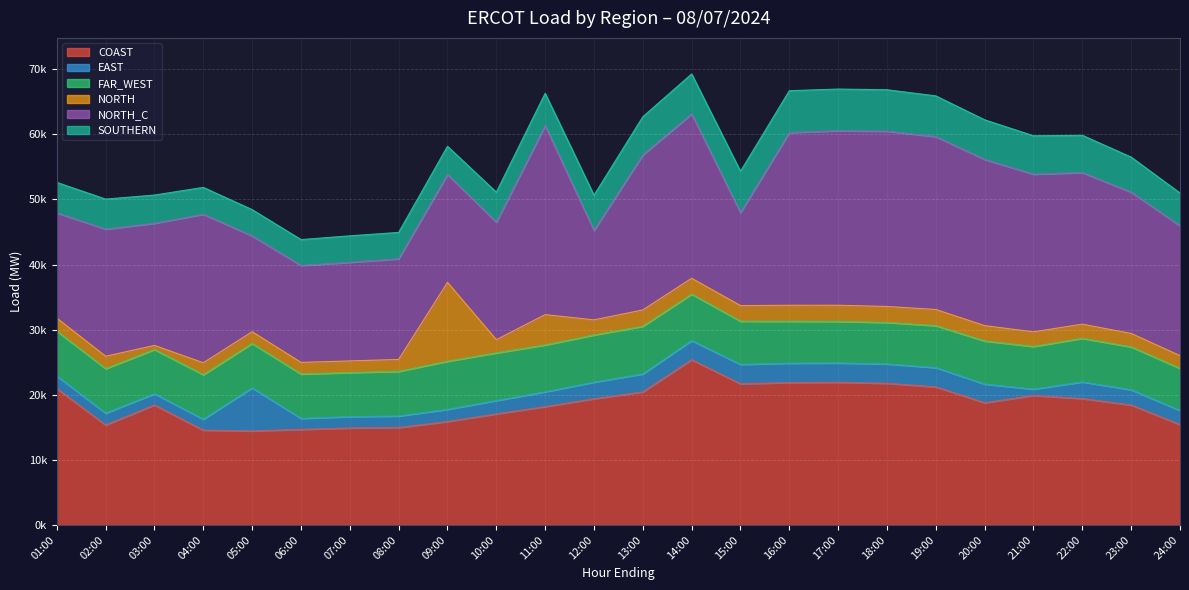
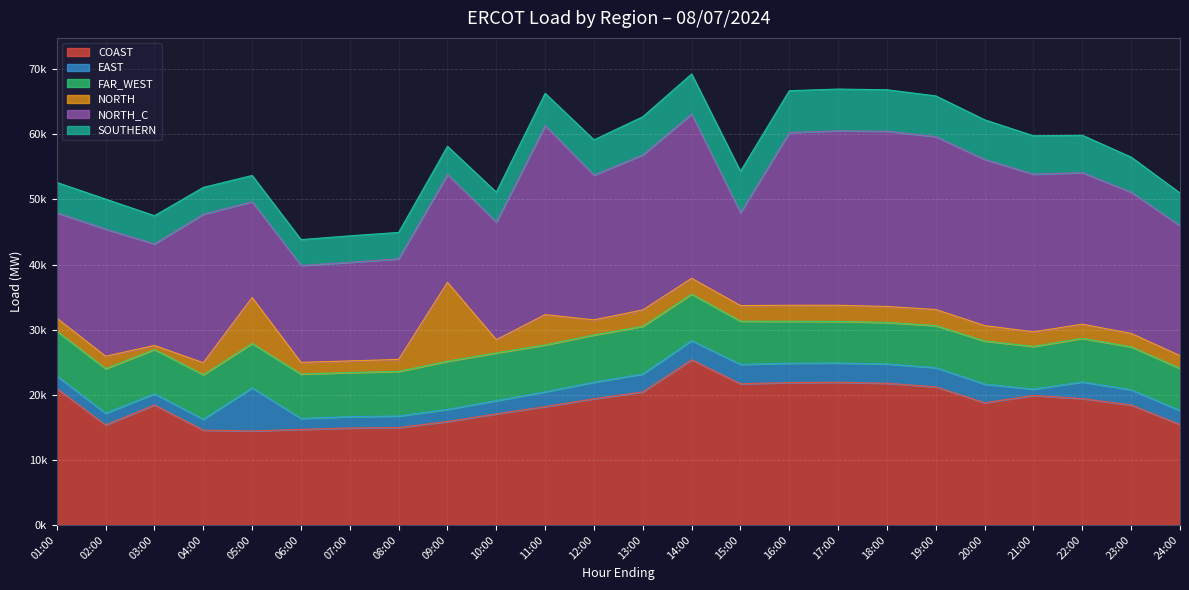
  {
    "COAST": {
      "01:00": 21000,
      "02:00": 15000,
      "03:00": 18000,
      "04:00": 15000,
      "05:00": 14000,
      "06:00": 15000,
      "07:00": 15000,
      "08:00": 15000,
      "09:00": 16000,
      "10:00": 17000,
      "11:00": 18000,
      "12:00": 19000,
      "13:00": 20000,
      "14:00": 25000,
      "15:00": 22000,
      "16:00": 22000,
      "17:00": 22000,
      "18:00": 22000,
      "19:00": 21000,
      "20:00": 19000,
      "21:00": 20000,
      "22:00": 19000,
      "23:00": 18000,
      "24:00": 15000
    },
    "EAST": {
      "01:00": 2000,
      "02:00": 2000,
      "03:00": 2000,
      "04:00": 2000,
      "05:00": 7000,
      "06:00": 2000,
      "07:00": 2000,
      "08:00": 2000,
      "09:00": 2000,
      "10:00": 2000,
      "11:00": 2000,
      "12:00": 3000,
      "13:00": 3000,
      "14:00": 3000,
      "15:00": 3000,
      "16:00": 3000,
      "17:00": 3000,
      "18:00": 3000,
      "19:00": 3000,
      "20:00": 3000,
      "21:00": 1000,
      "22:00": 3000,
      "23:00": 2000,
      "24:00": 2000
    },
    "NORTH": {
      "01:00": 2000,
      "02:00": 2000,
      "03:00": 1000,
      "04:00": 2000,
-     "05:00": 2000,
+     "05:00": 7000,
      "06:00": 2000,
      "07:00": 2000,
      "08:00": 2000,
      "09:00": 12000,
      "10:00": 2000,
      "11:00": 5000,
      "12:00": 2000,
      "13:00": 3000,
      "14:00": 2000,
      "15:00": 2000,
      "16:00": 2000,
      "17:00": 2000,
      "18:00": 2000,
      "19:00": 2000,
      "20:00": 2000,
      "21:00": 2000,
      "22:00": 2000,
      "23:00": 2000,
      "24:00": 2000
    },
    "NORTH_C": {
      "01:00": 16000,
      "02:00": 20000,
-     "03:00": 19000,
+     "03:00": 16000,
      "04:00": 23000,
      "05:00": 15000,
      "06:00": 15000,
      "07:00": 15000,
      "08:00": 15000,
      "09:00": 17000,
      "10:00": 18000,
      "11:00": 29000,
-     "12:00": 14000,
+     "12:00": 22000,
      "13:00": 24000,
      "14:00": 25000,
      "15:00": 14000,
      "16:00": 27000,
      "17:00": 27000,
      "18:00": 27000,
      "19:00": 27000,
      "20:00": 26000,
      "21:00": 24000,
      "22:00": 23000,
      "23:00": 22000,
      "24:00": 20000
    }
  }
